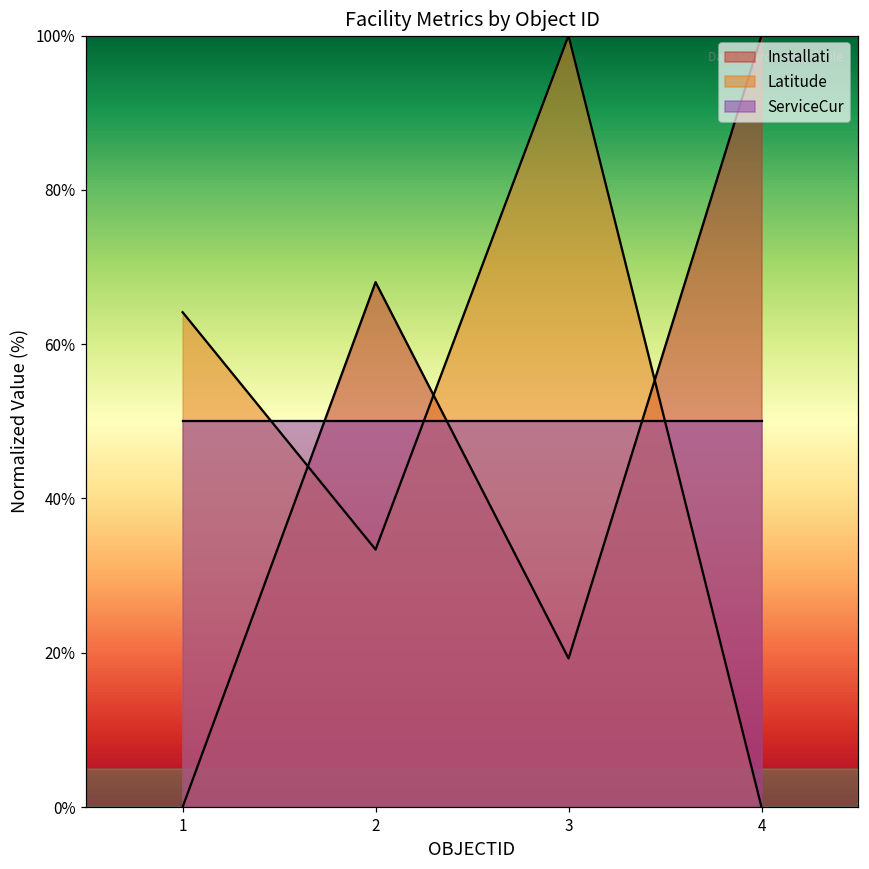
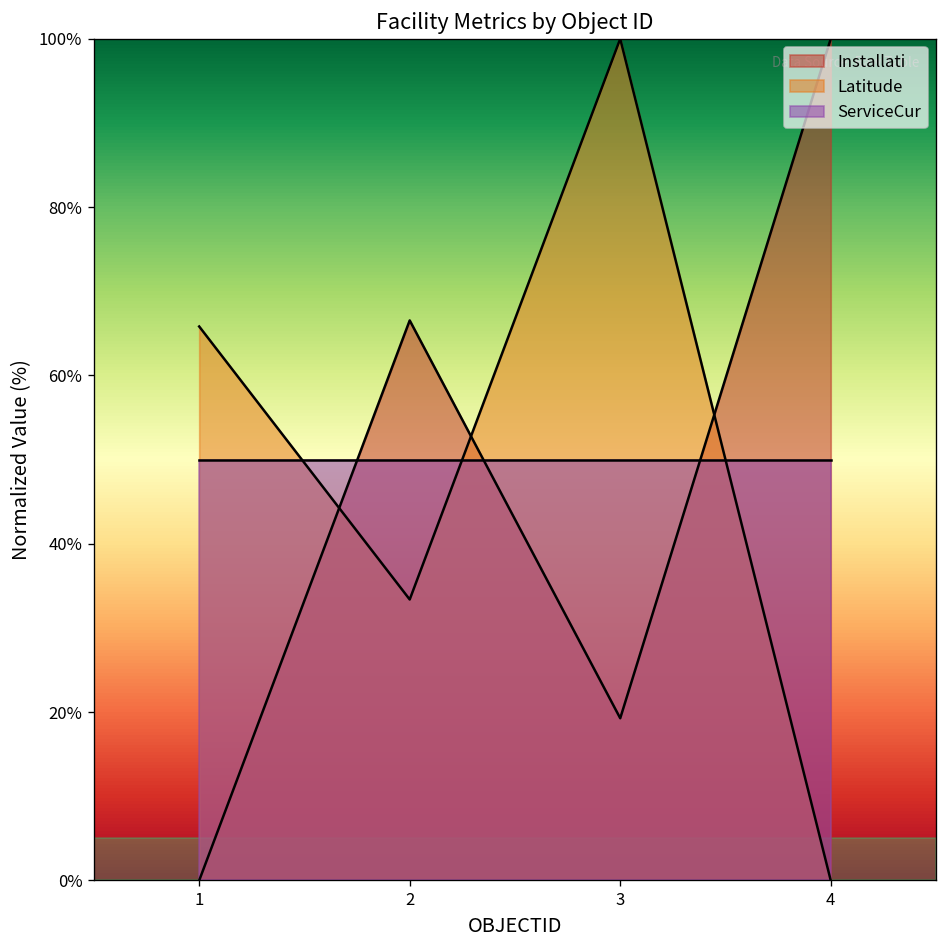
  {
    "Installati": {
      "1": "0%",
-     "2": "68%",
+     "2": "67%",
      "3": "19%",
      "4": "100%"
    },
    "Latitude": {
-     "1": "64%",
+     "1": "66%",
      "2": "33%",
      "3": "100%",
      "4": "0%"
    },
    "ServiceCur": {
      "1": "50%",
      "2": "50%",
      "3": "50%",
      "4": "50%"
    }
  }
